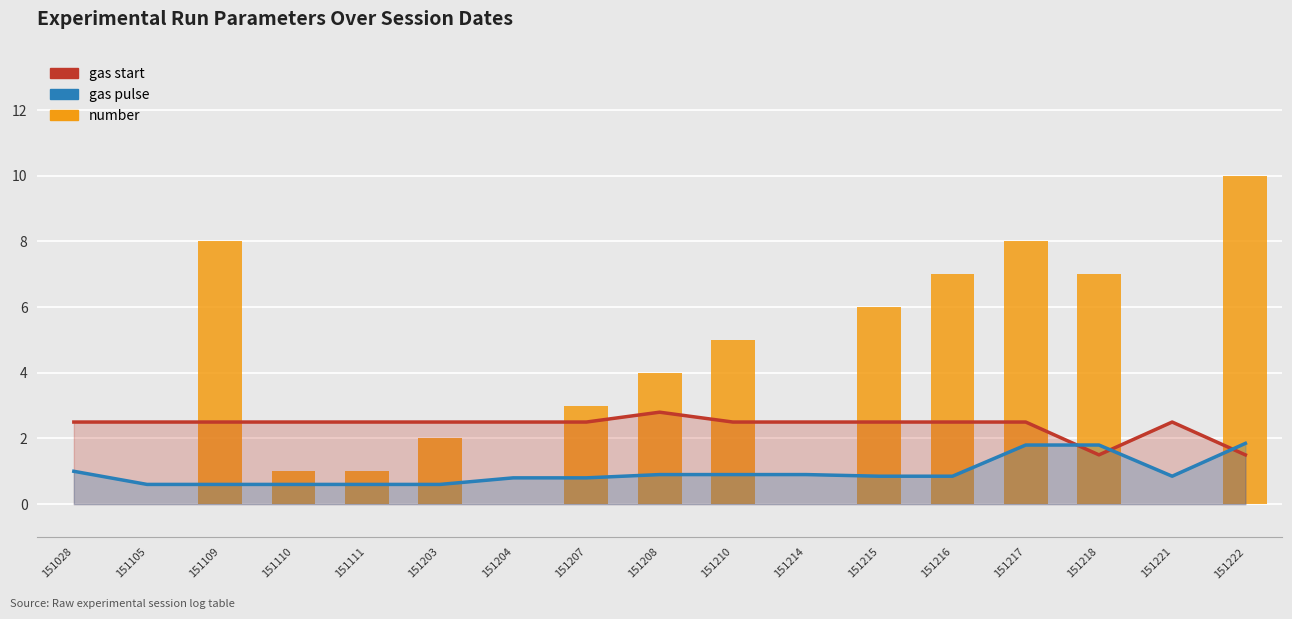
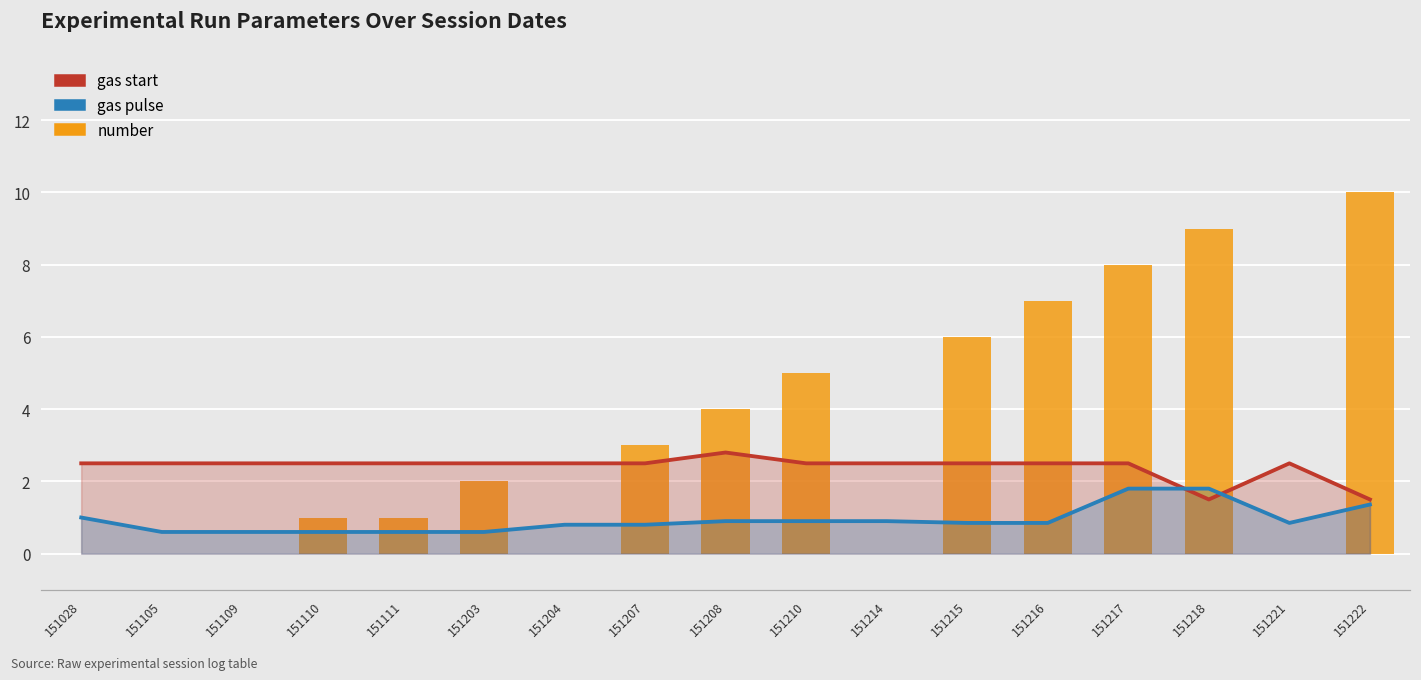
  {
    "gas start": {
      "151028": 2.5,
      "151105": 2.5,
      "151109": 2.5,
      "151110": 2.5,
      "151111": 2.5,
      "151203": 2.5,
      "151204": 2.5,
      "151207": 2.5,
      "151208": 2.8,
      "151210": 2.5,
      "151214": 2.5,
      "151215": 2.5,
      "151216": 2.5,
      "151217": 2.5,
      "151218": 1.5,
      "151221": 2.5,
      "151222": 1.5
    },
    "number": {
      "151028": 0,
      "151105": 0,
-     "151109": 8,
+     "151109": 0,
      "151110": 1,
      "151111": 1,
      "151203": 2,
      "151204": 0,
      "151207": 3,
      "151208": 4,
      "151210": 5,
      "151214": 0,
      "151215": 6,
      "151216": 7,
      "151217": 8,
-     "151218": 7,
+     "151218": 9,
      "151221": 0,
      "151222": 10
    },
    "gas pulse": {
      "151028": 1.0,
      "151105": 0.6,
      "151109": 0.6,
      "151110": 0.6,
      "151111": 0.6,
      "151203": 0.6,
      "151204": 0.8,
      "151207": 0.8,
      "151208": 0.9,
      "151210": 0.9,
      "151214": 0.9,
      "151215": 0.9,
      "151216": 0.9,
      "151217": 1.8,
      "151218": 1.8,
      "151221": 0.9,
-     "151222": 1.9
+     "151222": 1.4
    }
  }
